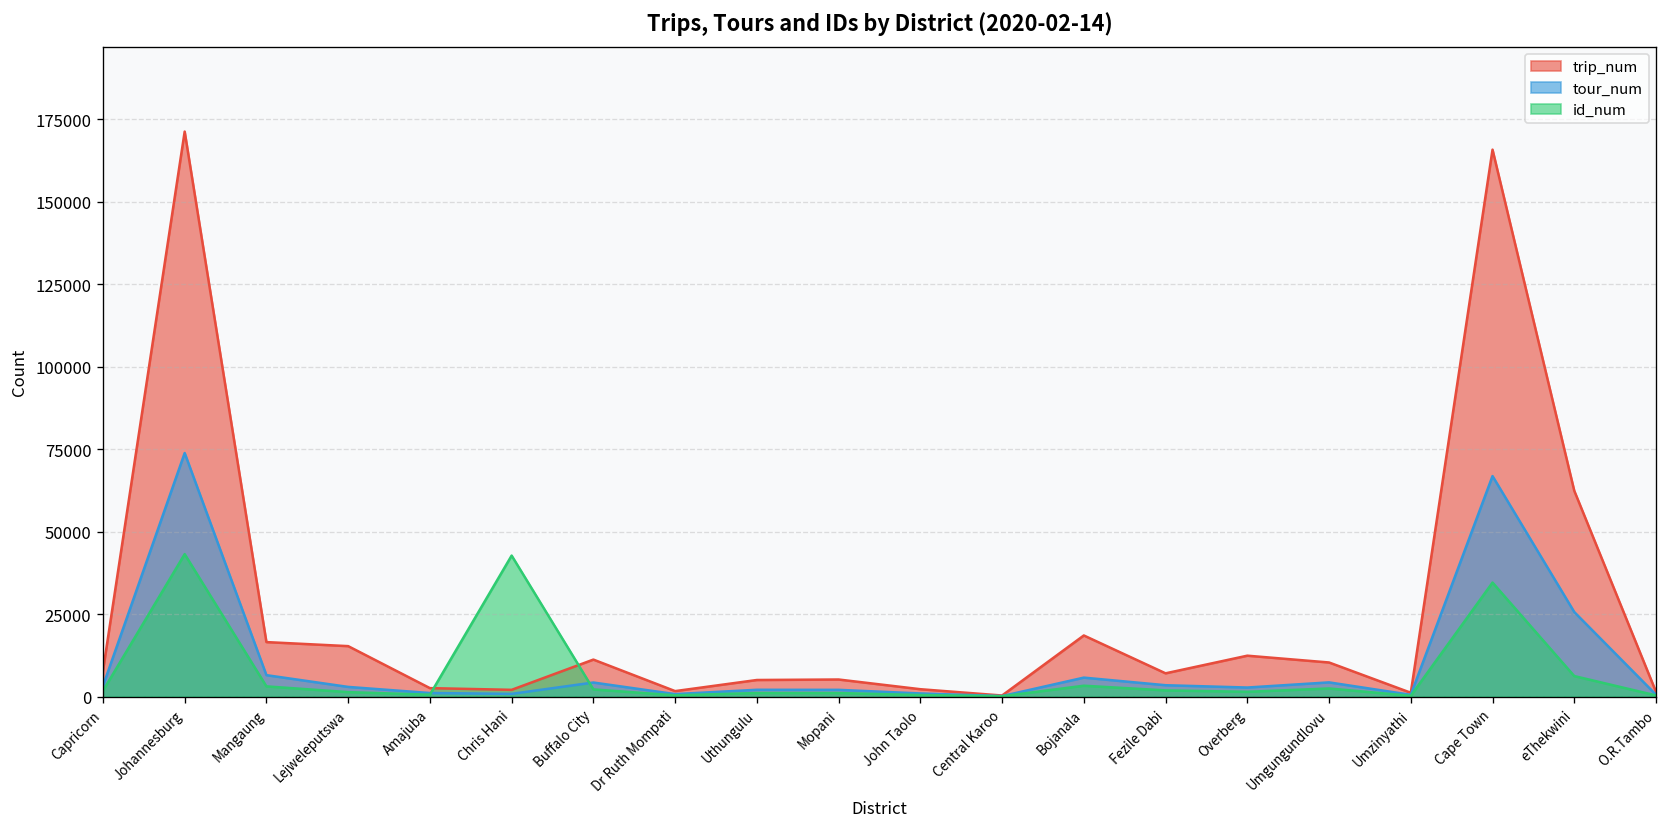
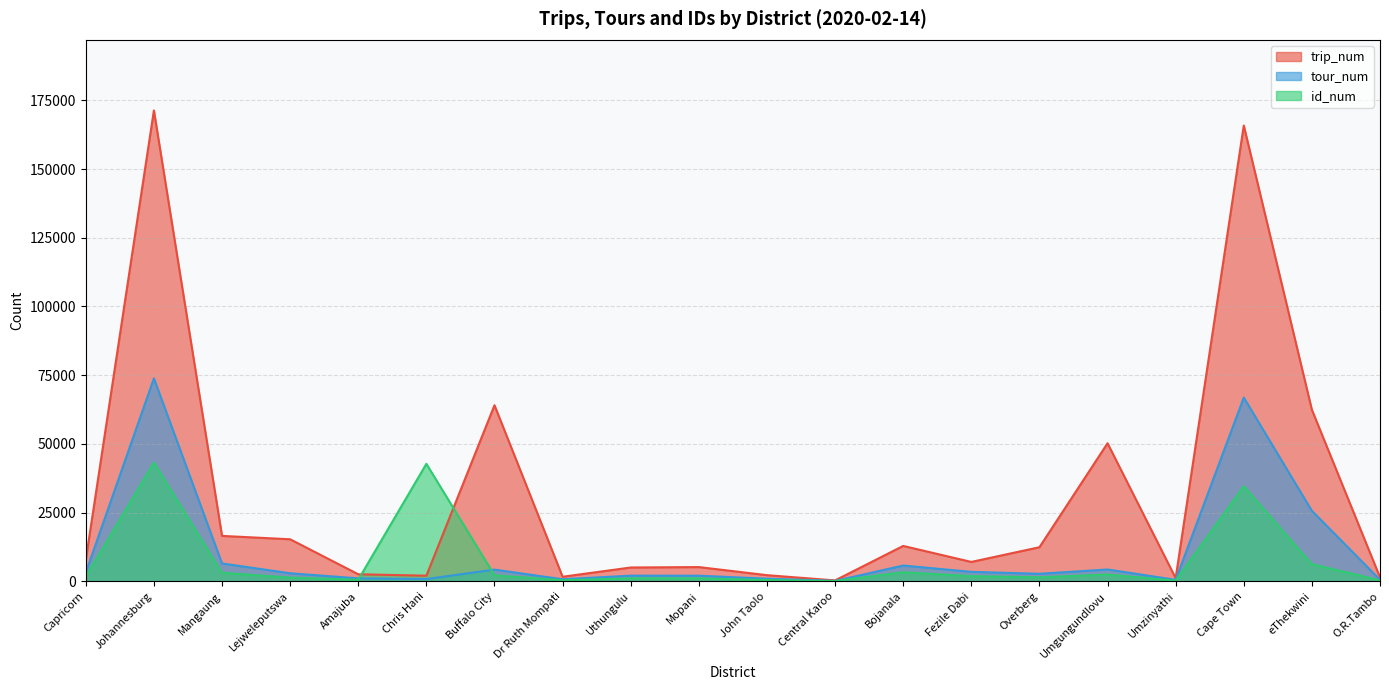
  {
    "trip_num": {
      "Capricorn": 8000,
      "Johannesburg": 171000,
      "Mangaung": 17000,
      "Lejweleputswa": 15000,
      "Amajuba": 3000,
      "Chris Hani": 2000,
-     "Buffalo City": 11000,
+     "Buffalo City": 64000,
      "Uthungulu": 5000,
      "Mopani": 5000,
      "John Taolo": 2000,
-     "Bojanala": 19000,
+     "Bojanala": 13000,
      "Fezile Dabi": 7000,
      "Overberg": 12000,
-     "Umgungundlovu": 10000,
+     "Umgungundlovu": 50000,
      "Cape Town": 166000,
      "eThekwini": 62000
    },
    "tour_num": {
      "Capricorn": 3000,
      "Johannesburg": 74000,
      "Mangaung": 7000,
      "Lejweleputswa": 3000,
      "Chris Hani": 1000,
      "Buffalo City": 4000,
      "Uthungulu": 2000,
      "Mopani": 2000,
      "Bojanala": 6000,
      "Fezile Dabi": 3000,
      "Overberg": 3000,
      "Umgungundlovu": 4000,
      "Cape Town": 67000,
      "eThekwini": 26000
    },
    "id_num": {
      "Capricorn": 2000,
      "Johannesburg": 43000,
      "Mangaung": 3000,
      "Lejweleputswa": 1000,
      "Chris Hani": 43000,
      "Buffalo City": 2000,
      "Uthungulu": 1000,
      "Mopani": 1000,
      "Bojanala": 3000,
      "Fezile Dabi": 2000,
      "Overberg": 1000,
      "Umgungundlovu": 2000,
      "Cape Town": 35000,
      "eThekwini": 6000
    }
  }
